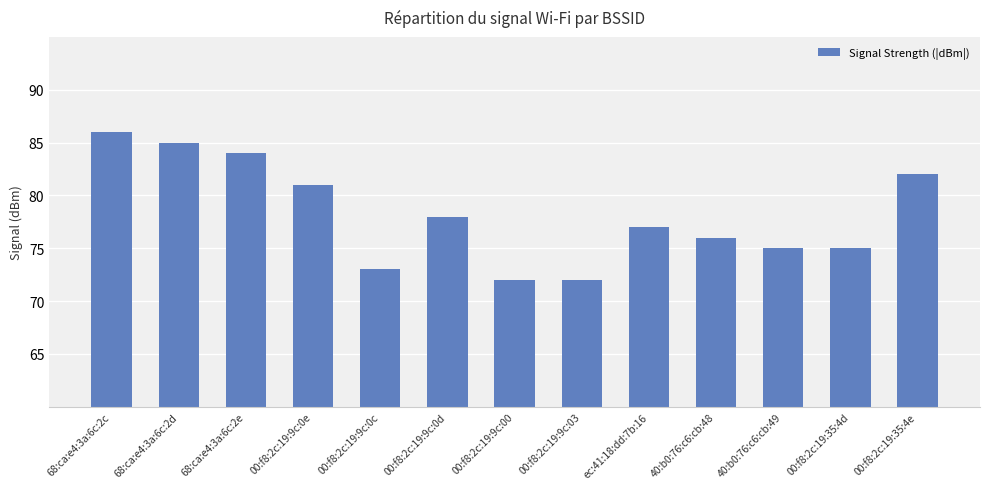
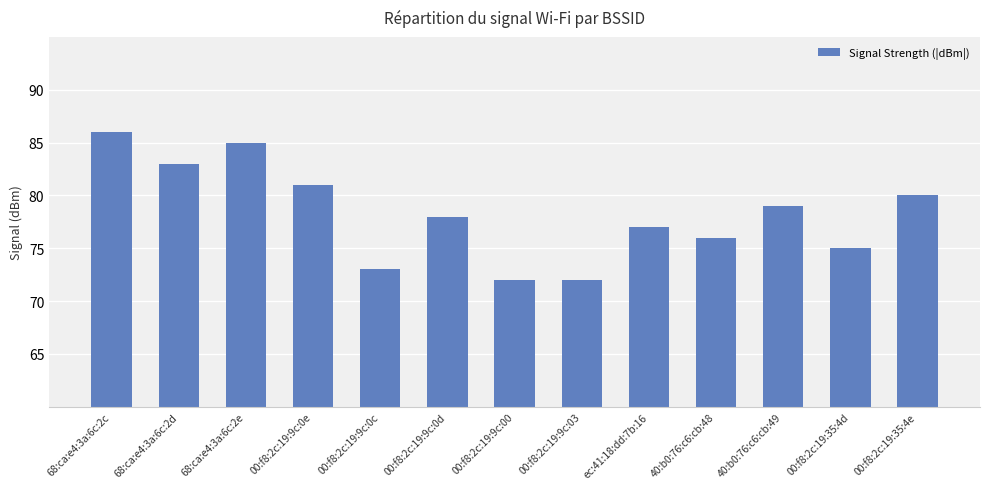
  {
    "68:ca:e4:3a:6c:2c": 86.0,
-   "68:ca:e4:3a:6c:2d": 85.0,
-   "68:ca:e4:3a:6c:2e": 84.0,
+   "68:ca:e4:3a:6c:2d": 83.0,
+   "68:ca:e4:3a:6c:2e": 85.0,
    "00:f8:2c:19:9c:0e": 81.0,
    "00:f8:2c:19:9c:0c": 73.0,
    "00:f8:2c:19:9c:0d": 78.0,
    "00:f8:2c:19:9c:00": 72.0,
    "00:f8:2c:19:9c:03": 72.0,
    "ec:41:18:dd:7b:16": 77.0,
    "40:b0:76:c6:cb:48": 76.0,
-   "40:b0:76:c6:cb:49": 75.0,
+   "40:b0:76:c6:cb:49": 79.0,
    "00:f8:2c:19:35:4d": 75.0,
-   "00:f8:2c:19:35:4e": 82.0
+   "00:f8:2c:19:35:4e": 80.0
  }
